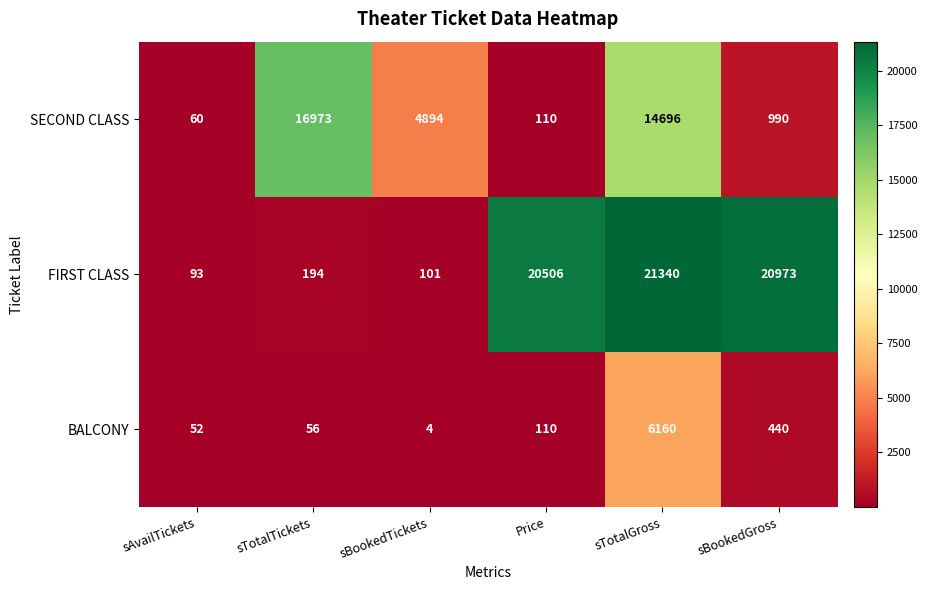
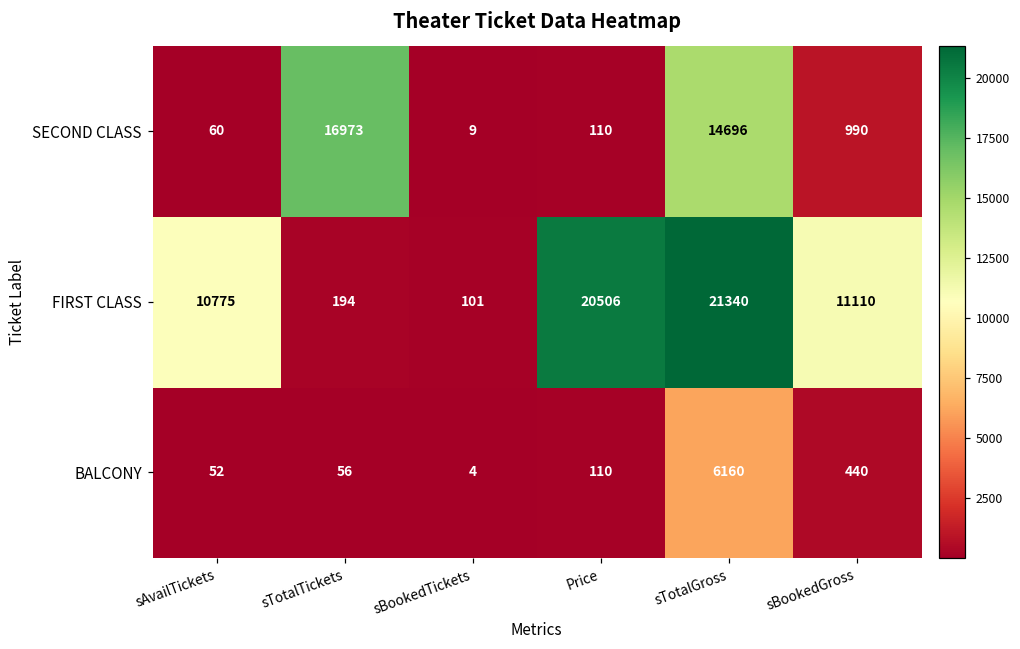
  {
    "SECOND CLASS": {
      "sAvailTickets": 60,
      "sTotalTickets": 16973,
-     "sBookedTickets": 4894,
+     "sBookedTickets": 9,
      "Price": 110,
      "sTotalGross": 14696,
      "sBookedGross": 990
    },
    "FIRST CLASS": {
-     "sAvailTickets": 93,
+     "sAvailTickets": 10775,
      "sTotalTickets": 194,
      "sBookedTickets": 101,
      "Price": 20506,
      "sTotalGross": 21340,
-     "sBookedGross": 20973
+     "sBookedGross": 11110
    },
    "BALCONY": {
      "sAvailTickets": 52,
      "sTotalTickets": 56,
      "sBookedTickets": 4,
      "Price": 110,
      "sTotalGross": 6160,
      "sBookedGross": 440
    }
  }
